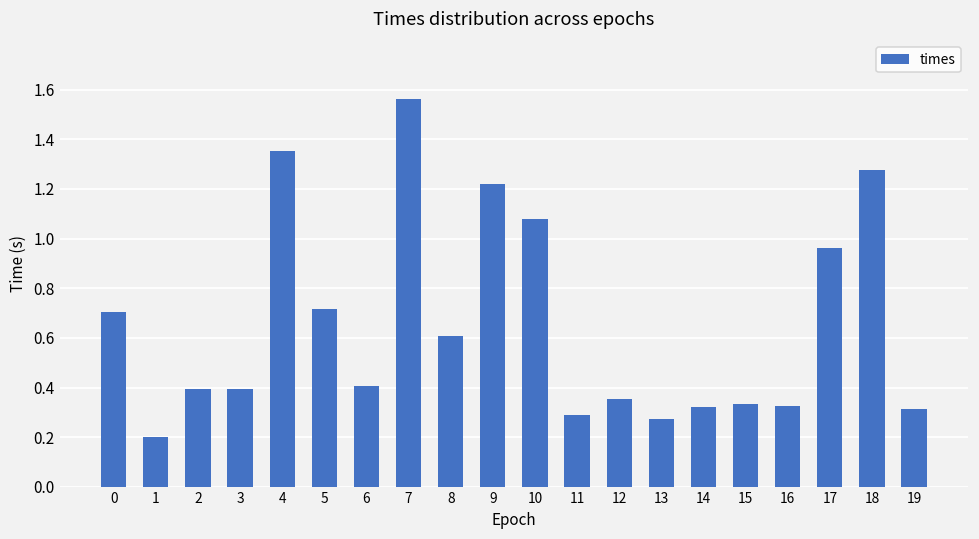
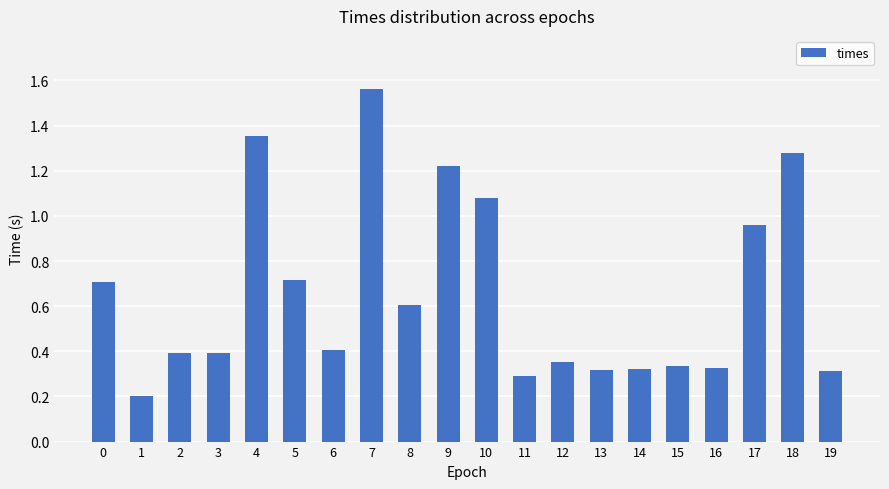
  {
    "0": 0.71,
    "1": 0.20,
    "2": 0.39,
    "3": 0.39,
    "4": 1.35,
    "5": 0.72,
    "6": 0.41,
    "7": 1.56,
    "8": 0.61,
    "9": 1.22,
    "10": 1.08,
    "11": 0.29,
    "12": 0.35,
-   "13": 0.27,
+   "13": 0.32,
    "14": 0.32,
    "15": 0.34,
    "16": 0.33,
    "17": 0.96,
    "18": 1.28,
    "19": 0.31
  }
